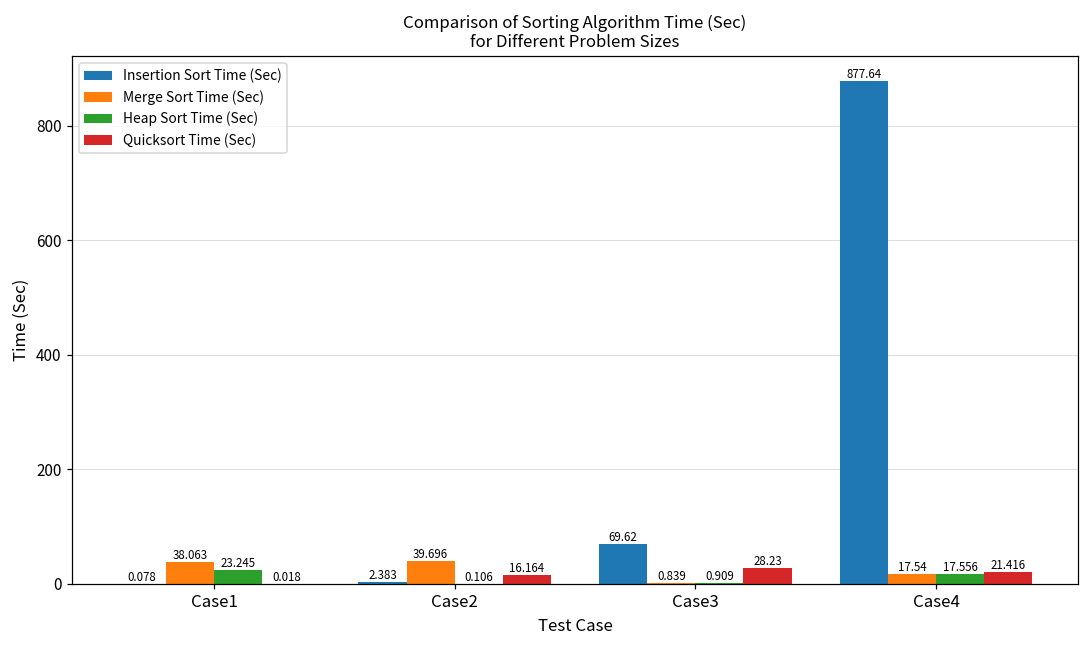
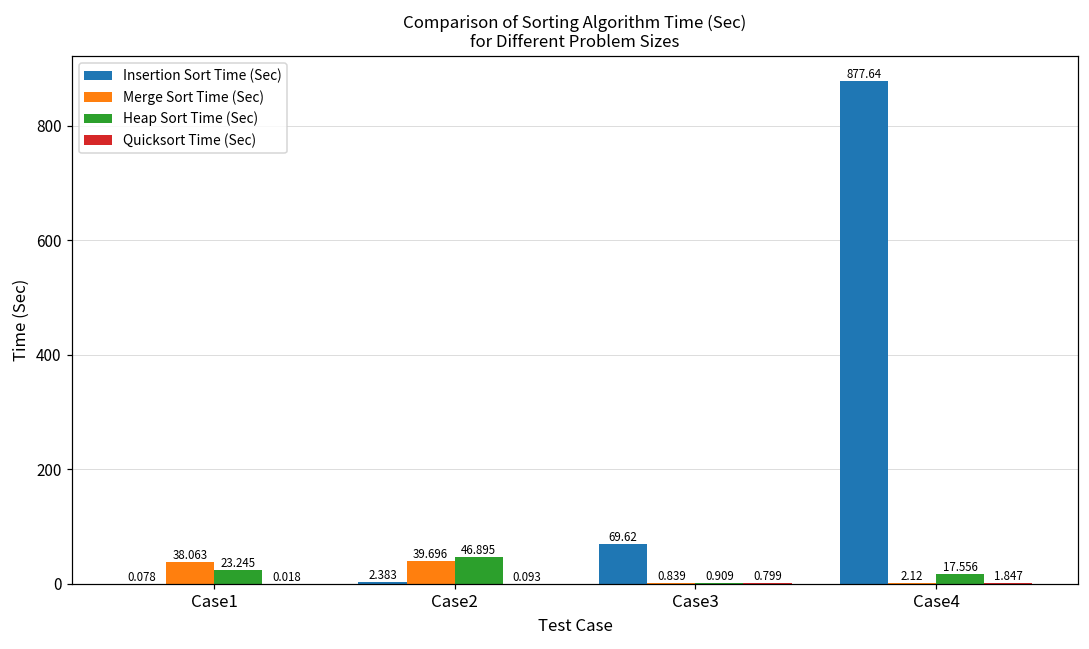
  {
    "Insertion Sort Time (Sec)": {
      "Case1": 0.078,
      "Case2": 2.383,
      "Case3": 69.62,
      "Case4": 877.64
    },
    "Merge Sort Time (Sec)": {
      "Case1": 38.063,
      "Case2": 39.696,
      "Case3": 0.839,
-     "Case4": 17.54
+     "Case4": 2.12
    },
    "Heap Sort Time (Sec)": {
      "Case1": 23.245,
-     "Case2": 0.106,
+     "Case2": 46.895,
      "Case3": 0.909,
      "Case4": 17.556
    },
    "Quicksort Time (Sec)": {
      "Case1": 0.018,
-     "Case2": 16.164,
-     "Case3": 28.23,
-     "Case4": 21.416
+     "Case2": 0.093,
+     "Case3": 0.799,
+     "Case4": 1.847
    }
  }
